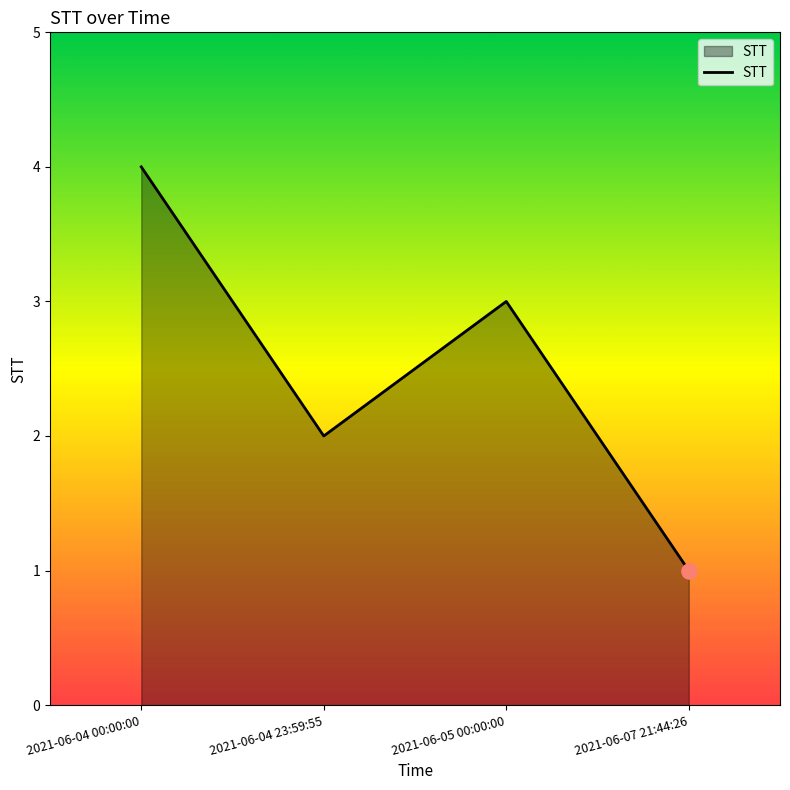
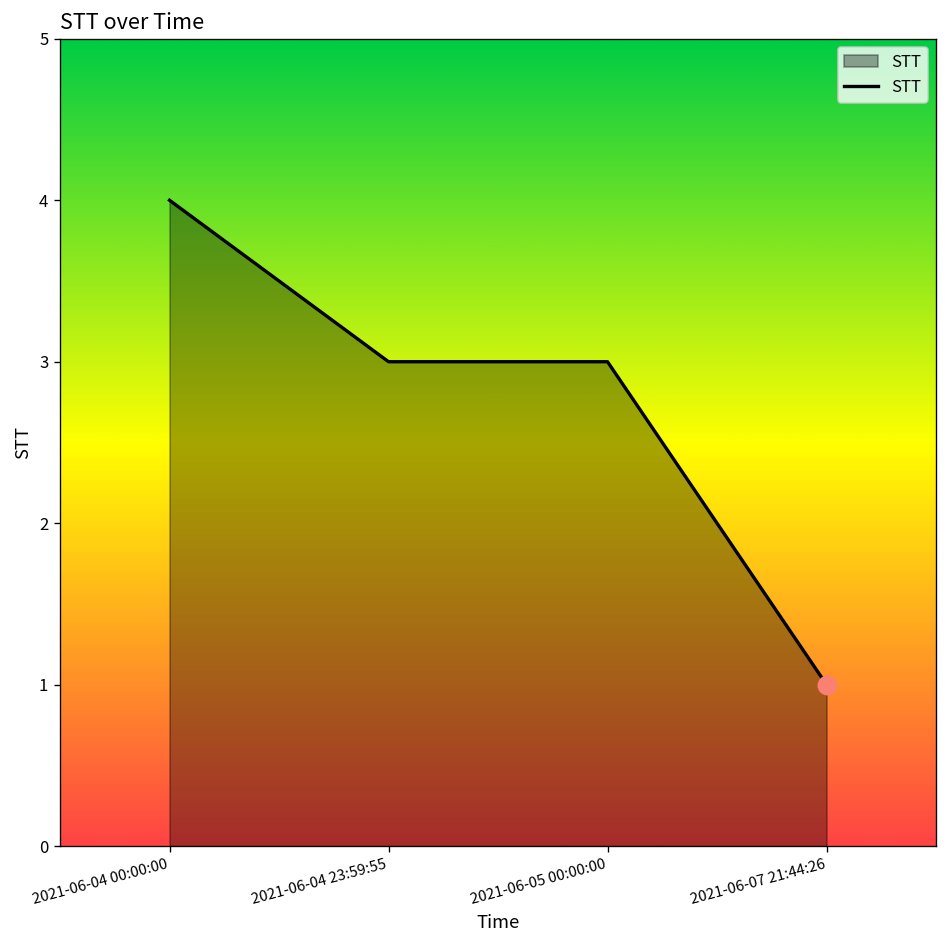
  {
    "STT": {
      "2021-06-04 00:00:00": 4,
-     "2021-06-04 23:59:55": 2,
+     "2021-06-04 23:59:55": 3,
      "2021-06-05 00:00:00": 3
    }
  }
